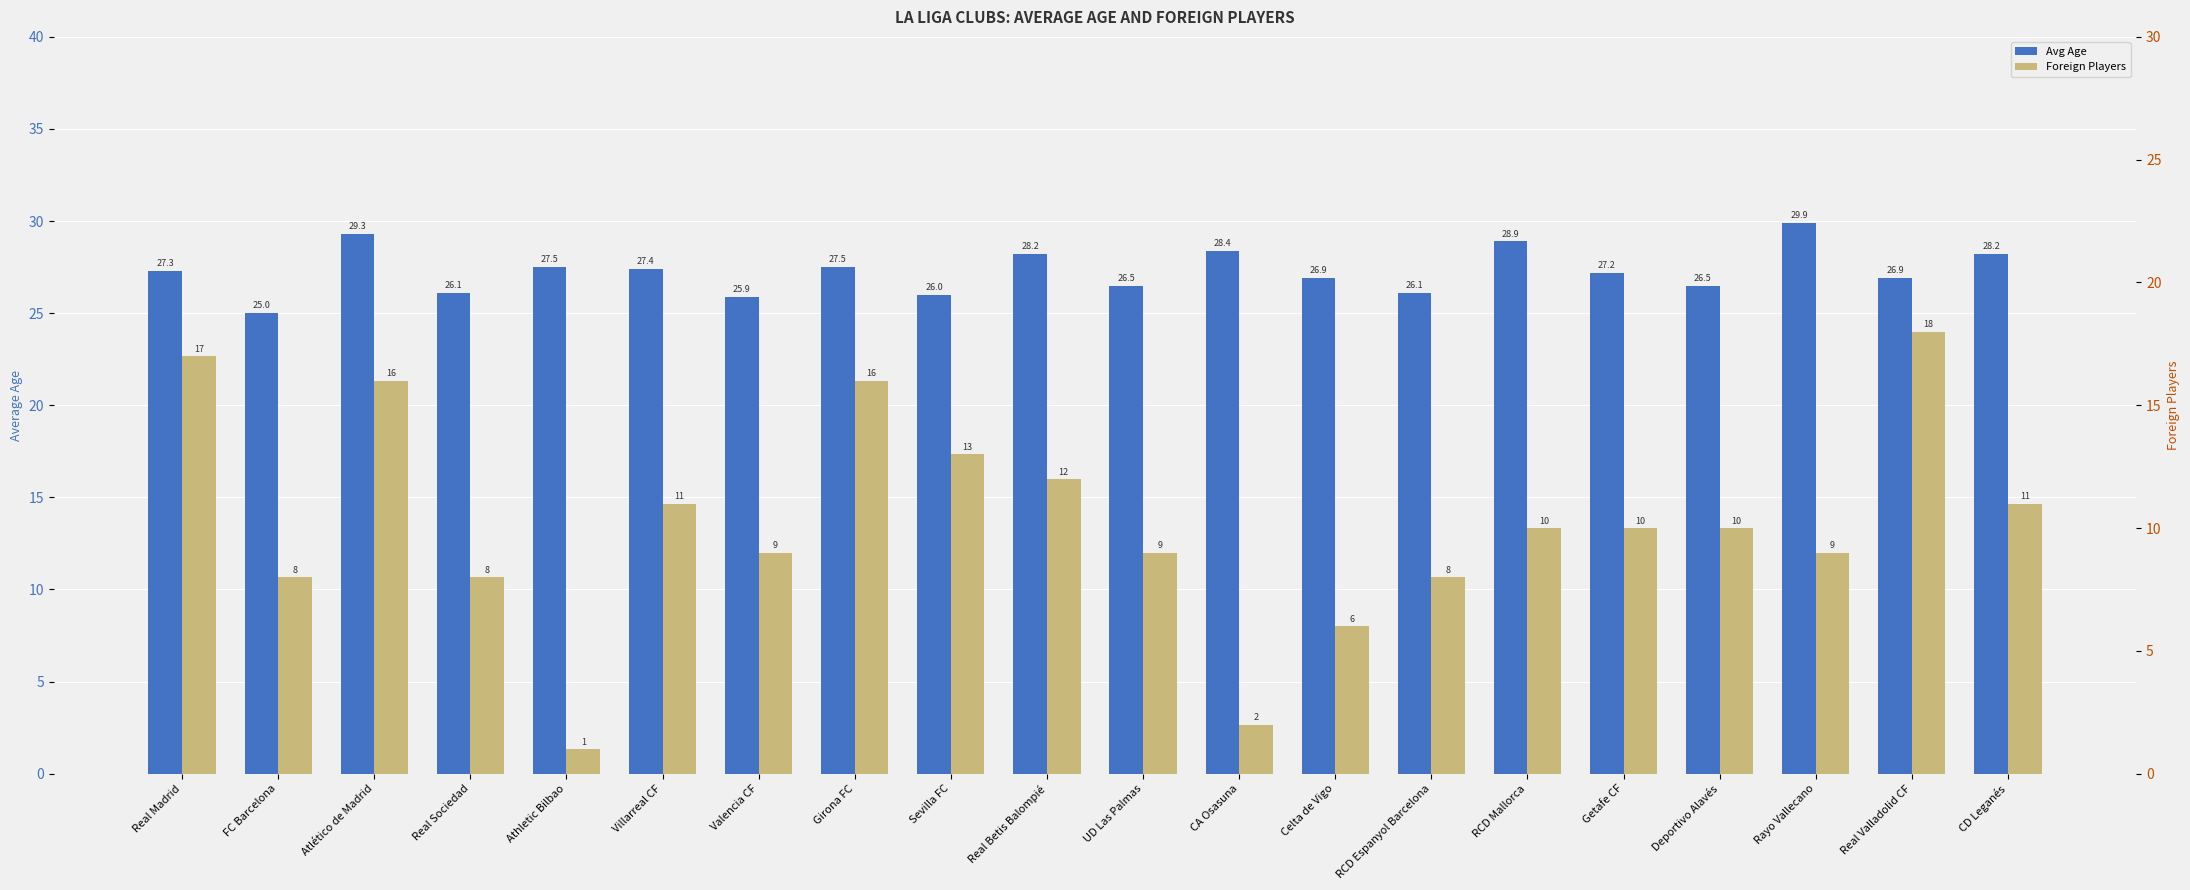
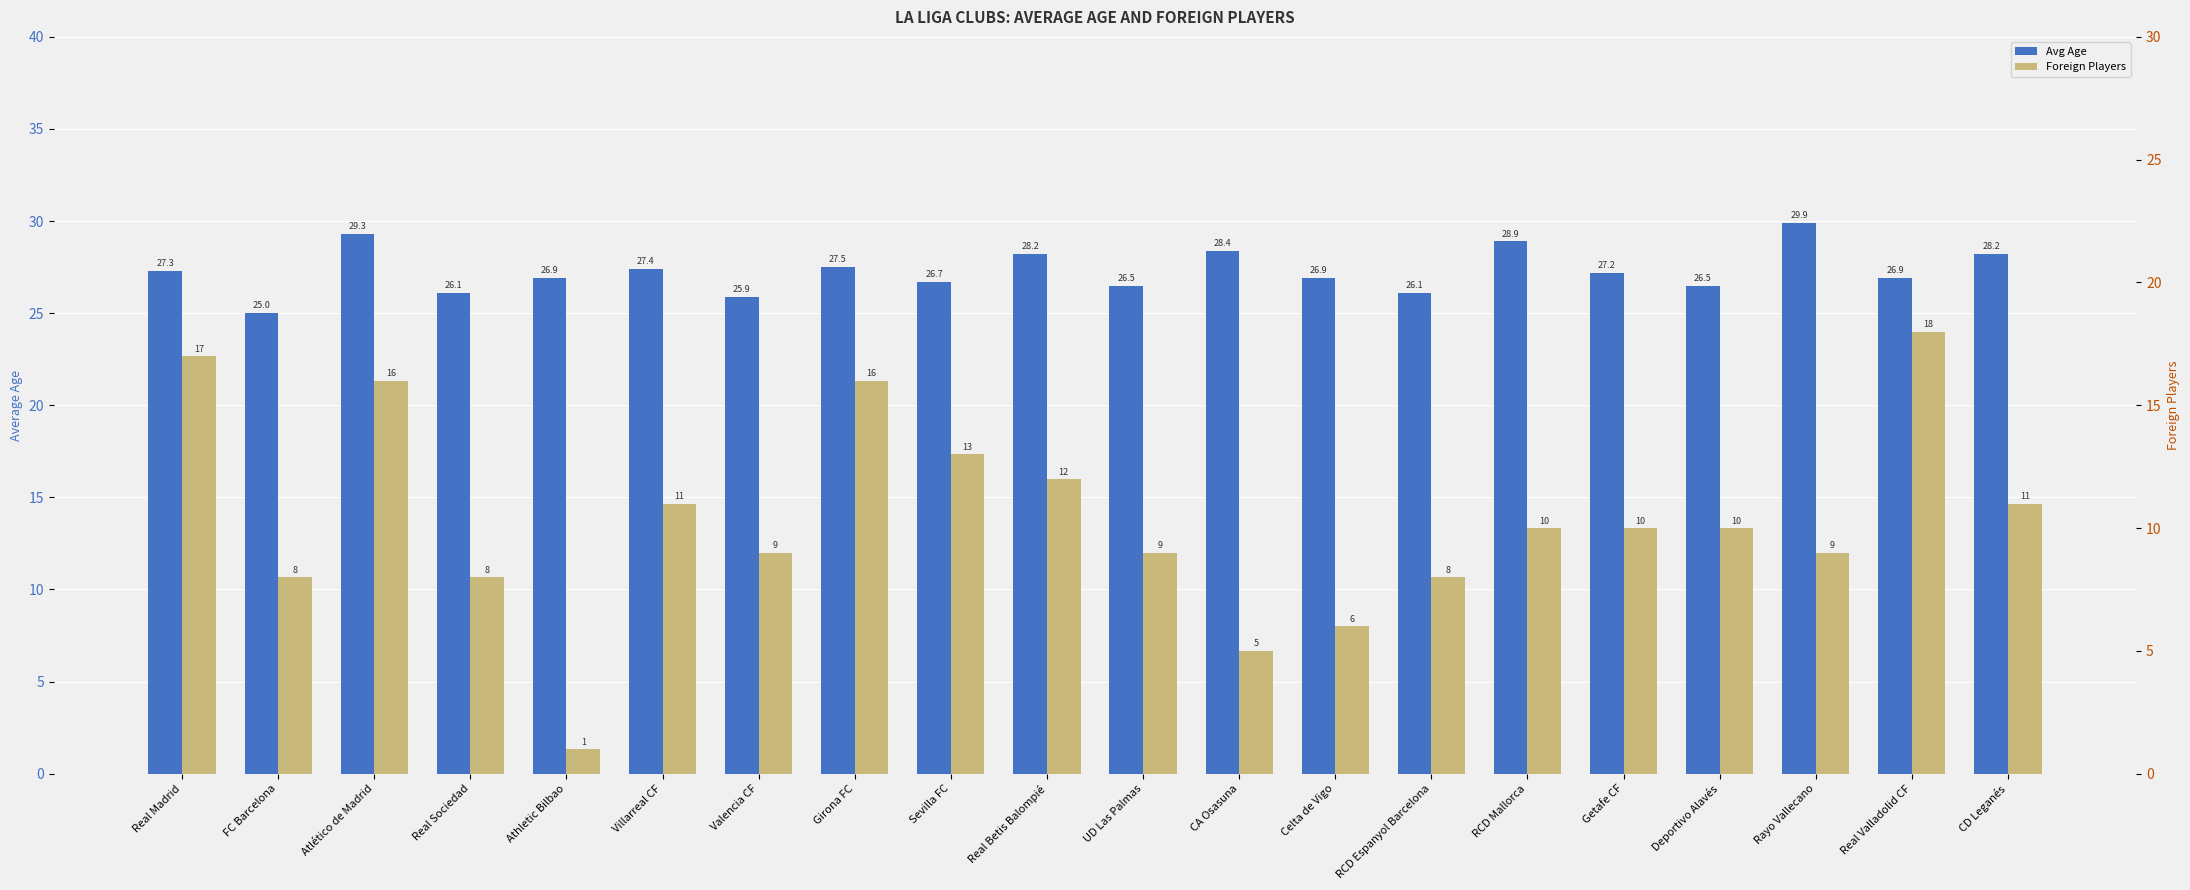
  {
    "Avg Age": {
      "Real Madrid": 27.3,
      "FC Barcelona": 25.0,
      "Atlético de Madrid": 29.3,
      "Real Sociedad": 26.1,
-     "Athletic Bilbao": 27.5,
+     "Athletic Bilbao": 26.9,
      "Villarreal CF": 27.4,
      "Valencia CF": 25.9,
      "Girona FC": 27.5,
-     "Sevilla FC": 26.0,
+     "Sevilla FC": 26.7,
      "Real Betis Balompié": 28.2,
      "UD Las Palmas": 26.5,
      "CA Osasuna": 28.4,
      "Celta de Vigo": 26.9,
      "RCD Espanyol Barcelona": 26.1,
      "RCD Mallorca": 28.9,
      "Getafe CF": 27.2,
      "Deportivo Alavés": 26.5,
      "Rayo Vallecano": 29.9,
      "Real Valladolid CF": 26.9,
      "CD Leganés": 28.2
    },
    "Foreign Players": {
      "Real Madrid": 17,
      "FC Barcelona": 8,
      "Atlético de Madrid": 16,
      "Real Sociedad": 8,
      "Athletic Bilbao": 1,
      "Villarreal CF": 11,
      "Valencia CF": 9,
      "Girona FC": 16,
      "Sevilla FC": 13,
      "Real Betis Balompié": 12,
      "UD Las Palmas": 9,
-     "CA Osasuna": 2,
+     "CA Osasuna": 5,
      "Celta de Vigo": 6,
      "RCD Espanyol Barcelona": 8,
      "RCD Mallorca": 10,
      "Getafe CF": 10,
      "Deportivo Alavés": 10,
      "Rayo Vallecano": 9,
      "Real Valladolid CF": 18,
      "CD Leganés": 11
    }
  }
